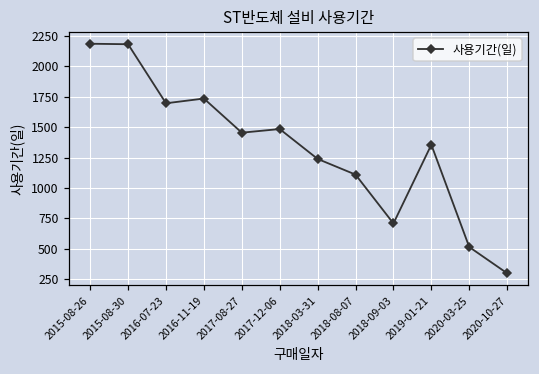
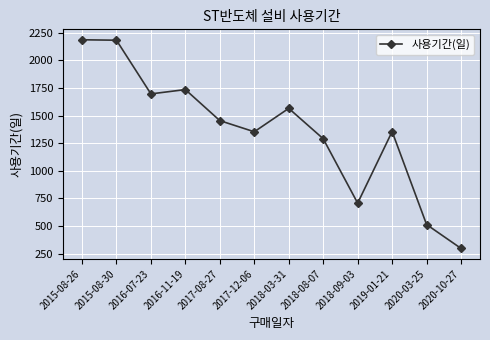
  {
    "2015-08-26": 2190,
    "2015-08-30": 2180,
    "2016-07-23": 1700,
    "2016-11-19": 1740,
    "2017-08-27": 1460,
-   "2017-12-06": 1490,
-   "2018-03-31": 1240,
-   "2018-08-07": 1110,
+   "2017-12-06": 1350,
+   "2018-03-31": 1570,
+   "2018-08-07": 1290,
    "2018-09-03": 710,
    "2019-01-21": 1360,
    "2020-03-25": 510,
    "2020-10-27": 300
  }
